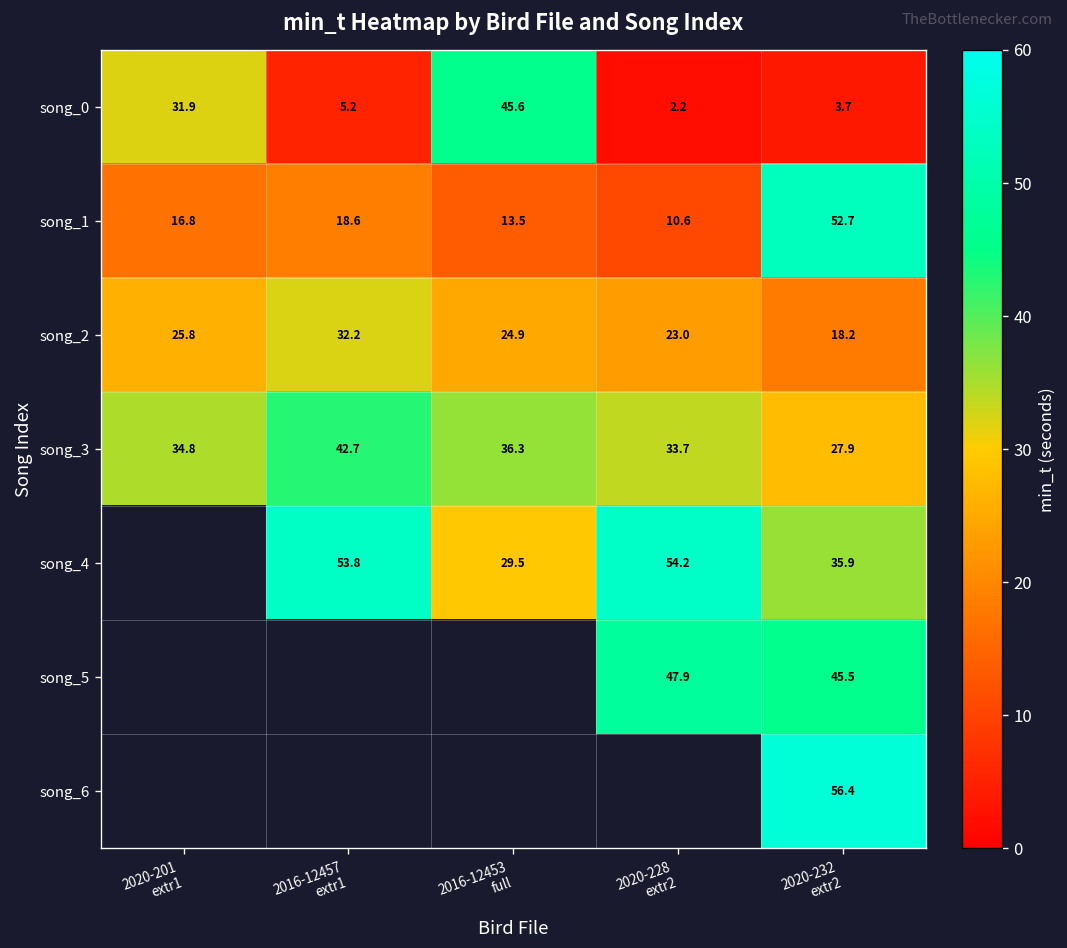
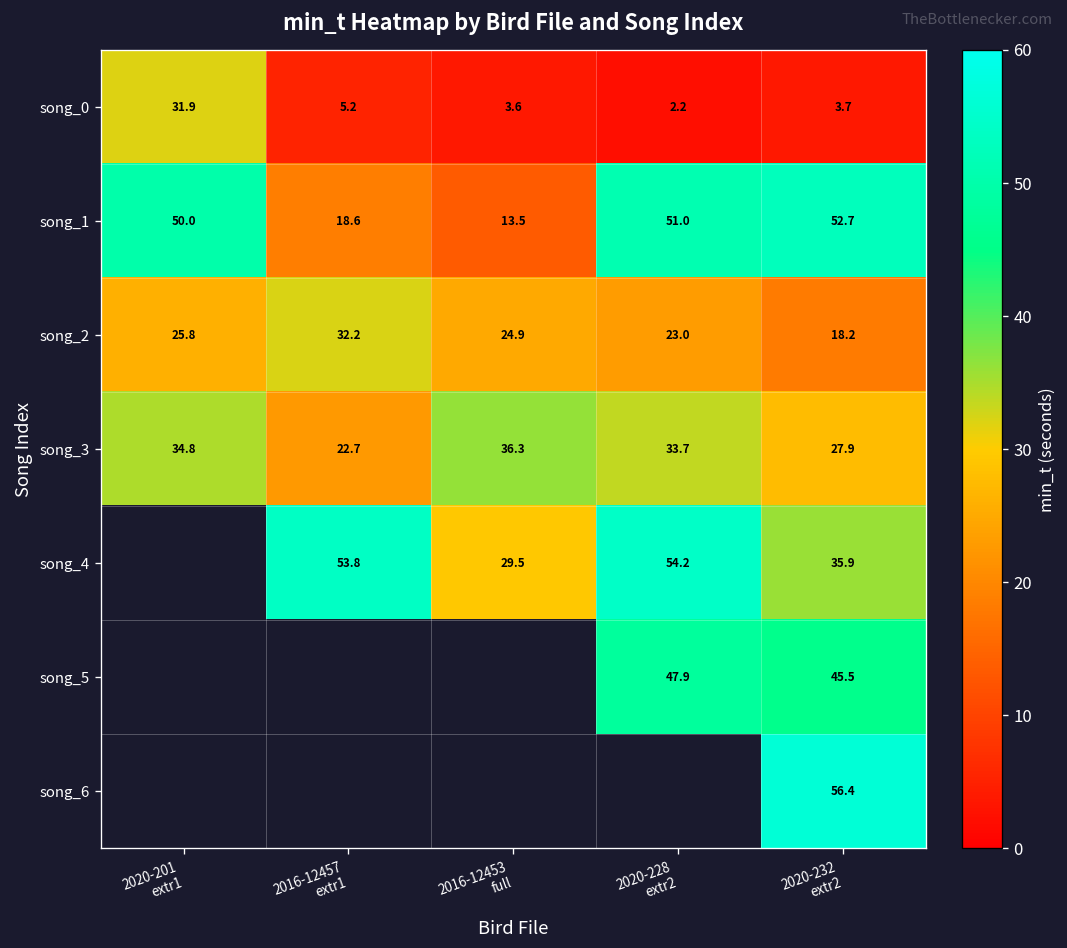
  {
    "song_0": {
      "2020-201 extr1": 31.9,
      "2016-12457 extr1": 5.2,
-     "2016-12453 full": 45.6,
+     "2016-12453 full": 3.6,
      "2020-228 extr2": 2.2,
      "2020-232 extr2": 3.7
    },
    "song_1": {
-     "2020-201 extr1": 16.8,
+     "2020-201 extr1": 50.0,
      "2016-12457 extr1": 18.6,
      "2016-12453 full": 13.5,
-     "2020-228 extr2": 10.6,
+     "2020-228 extr2": 51.0,
      "2020-232 extr2": 52.7
    },
    "song_2": {
      "2020-201 extr1": 25.8,
      "2016-12457 extr1": 32.2,
      "2016-12453 full": 24.9,
      "2020-228 extr2": 23.0,
      "2020-232 extr2": 18.2
    },
    "song_3": {
      "2020-201 extr1": 34.8,
-     "2016-12457 extr1": 42.7,
+     "2016-12457 extr1": 22.7,
      "2016-12453 full": 36.3,
      "2020-228 extr2": 33.7,
      "2020-232 extr2": 27.9
    },
    "song_4": {
      "2016-12457 extr1": 53.8,
      "2016-12453 full": 29.5,
      "2020-228 extr2": 54.2,
      "2020-232 extr2": 35.9
    },
    "song_5": {
      "2020-228 extr2": 47.9,
      "2020-232 extr2": 45.5
    },
    "song_6": {
      "2020-232 extr2": 56.4
    }
  }
